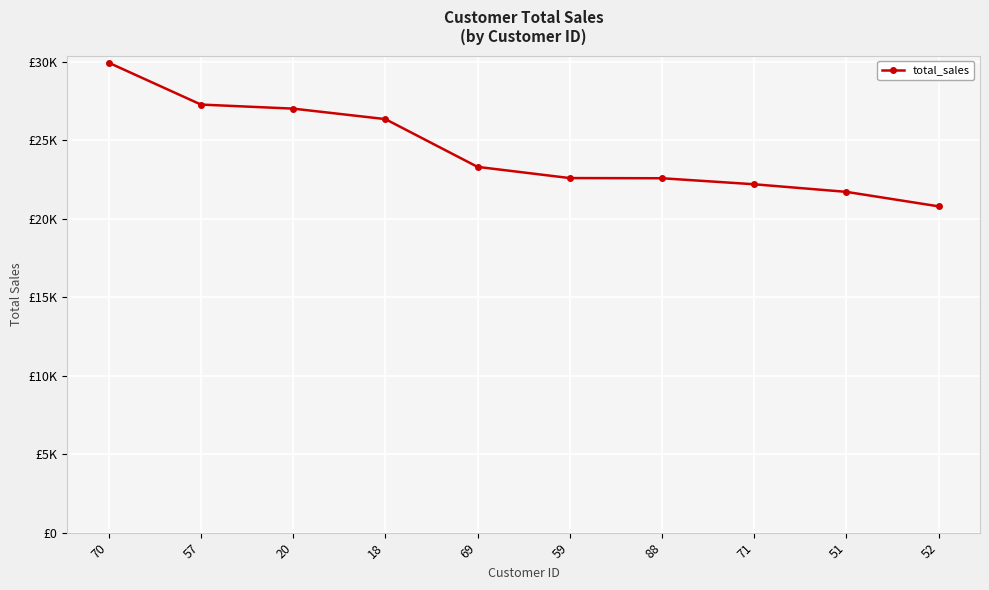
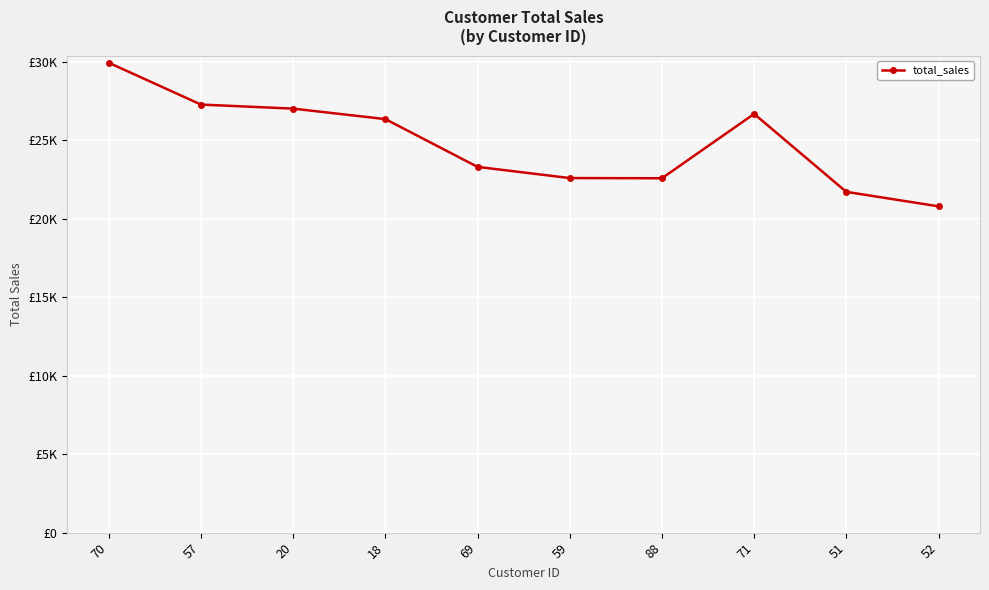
  {
    "70": "£29900",
    "57": "£27300",
    "20": "£27000",
    "18": "£26400",
    "69": "£23300",
    "59": "£22600",
    "88": "£22600",
-   "71": "£22200",
+   "71": "£26700",
    "51": "£21700",
    "52": "£20800"
  }
